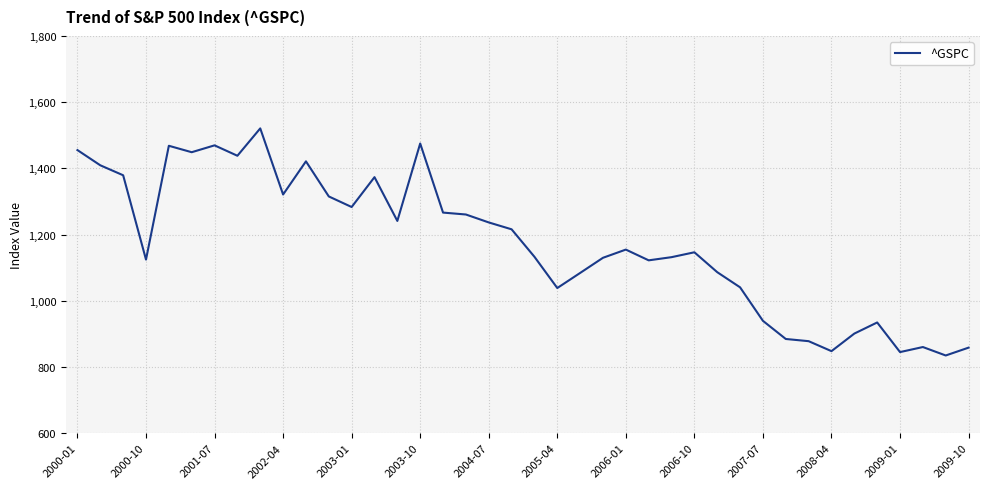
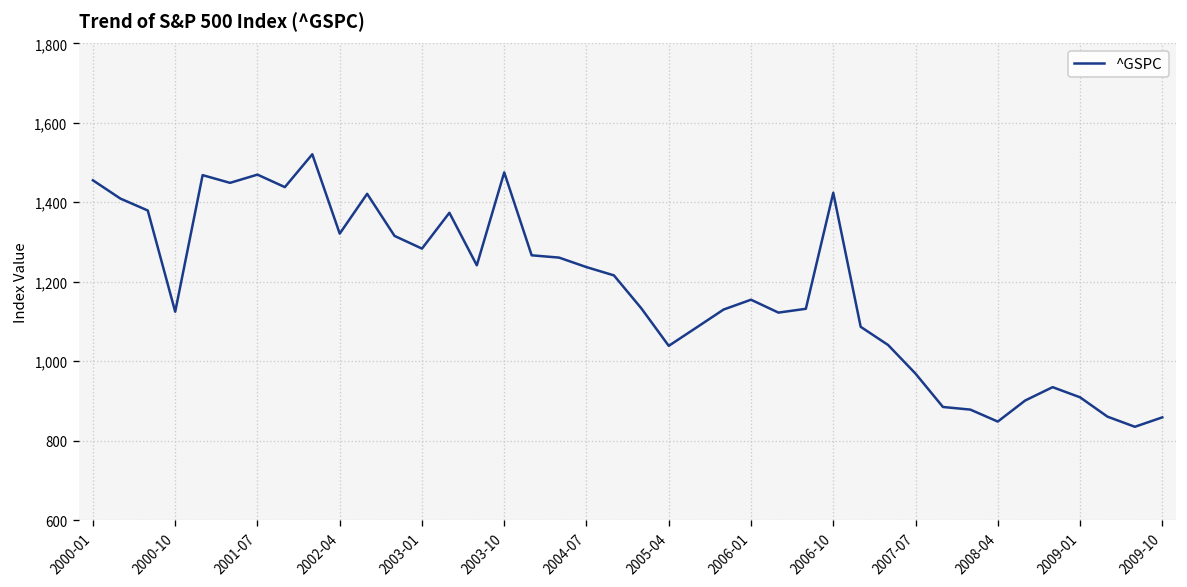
  {
    "2000-01": "1,460",
    "2000-10": "1,120",
    "2001-07": "1,470",
    "2002-04": "1,320",
    "2003-01": "1,280",
    "2003-10": "1,480",
    "2004-07": "1,240",
    "2005-04": "1,040",
    "2006-01": "1,150",
-   "2006-10": "1,150",
-   "2007-07": "940",
+   "2006-10": "1,420",
+   "2007-07": "970",
    "2008-04": "850",
-   "2009-01": "850",
+   "2009-01": "910",
    "2009-10": "860"
  }
